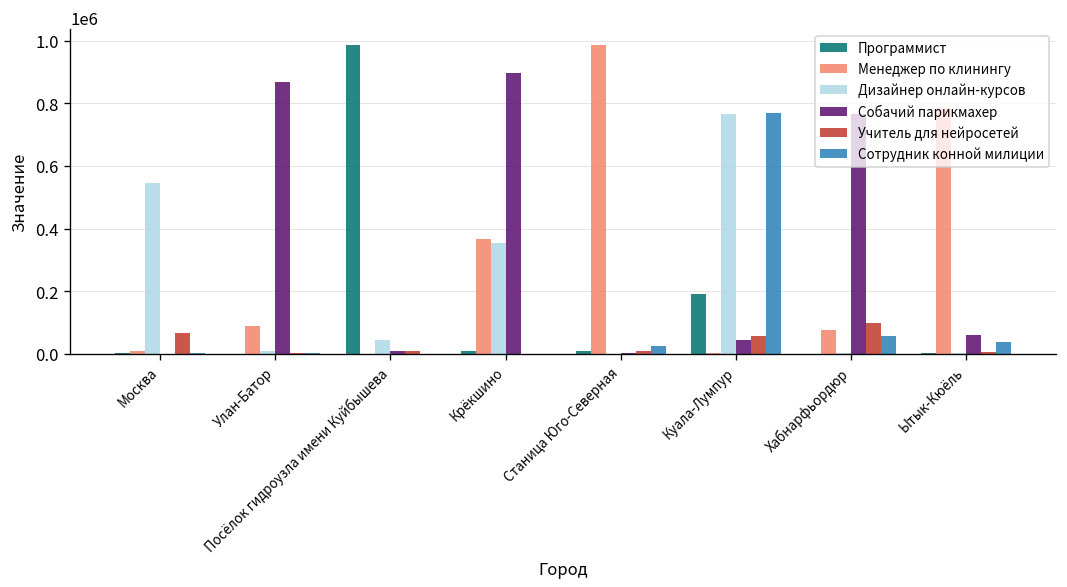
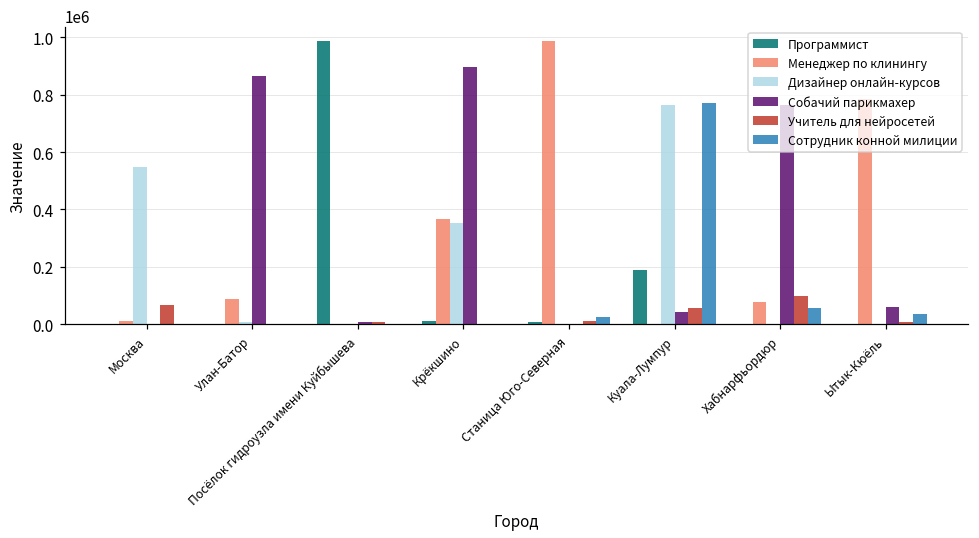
  {
    "Программист": {
      "Посёлок гидроузла имени Куйбышева": 990000,
      "Крёкшино": 10000,
      "Куала-Лумпур": 190000
    },
    "Менеджер по клинингу": {
      "Москва": 10000,
      "Улан-Батор": 90000,
      "Крёкшино": 370000,
      "Станица Юго-Северная": 990000,
      "Хабнарфьордюр": 80000
    },
    "Дизайнер онлайн-курсов": {
      "Москва": 550000,
-     "Посёлок гидроузла имени Куйбышева": 40000,
+     "Посёлок гидроузла имени Куйбышева": 0,
      "Крёкшино": 350000,
      "Куала-Лумпур": 770000
    },
    "Собачий парикмахер": {
      "Улан-Батор": 870000,
      "Крёкшино": 900000,
      "Куала-Лумпур": 40000,
      "Ытык-Кюёль": 60000
    },
    "Учитель для нейросетей": {
      "Москва": 70000,
      "Станица Юго-Северная": 10000,
      "Куала-Лумпур": 60000,
      "Хабнарфьордюр": 100000
    },
    "Сотрудник конной милиции": {
      "Станица Юго-Северная": 20000,
      "Куала-Лумпур": 770000,
      "Хабнарфьордюр": 60000,
      "Ытык-Кюёль": 40000
    }
  }
